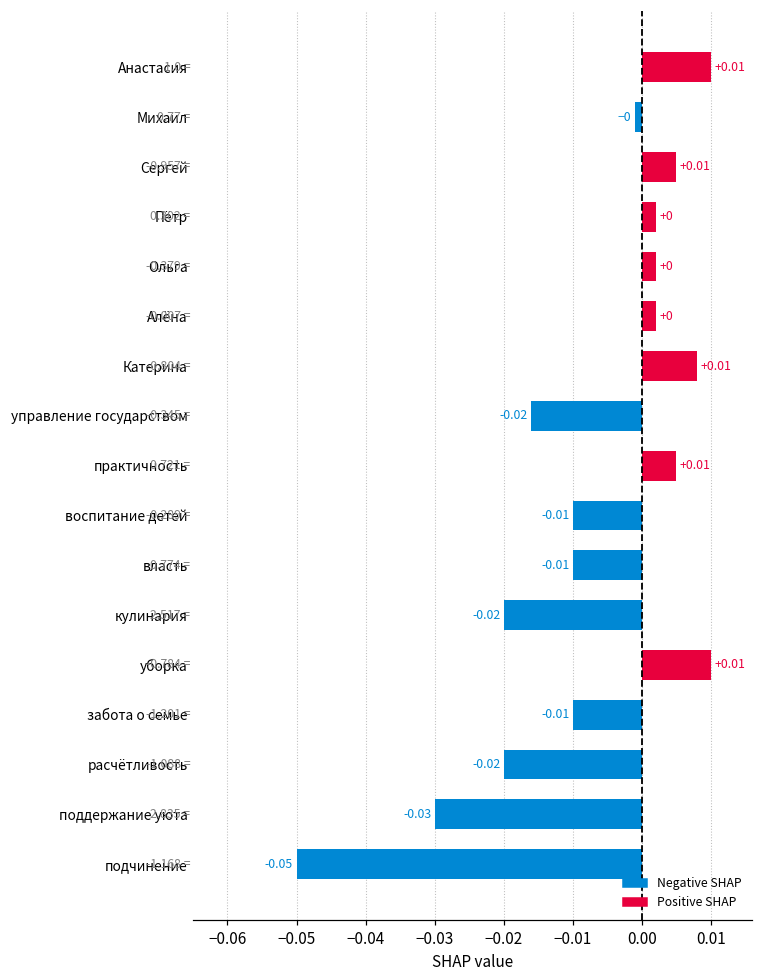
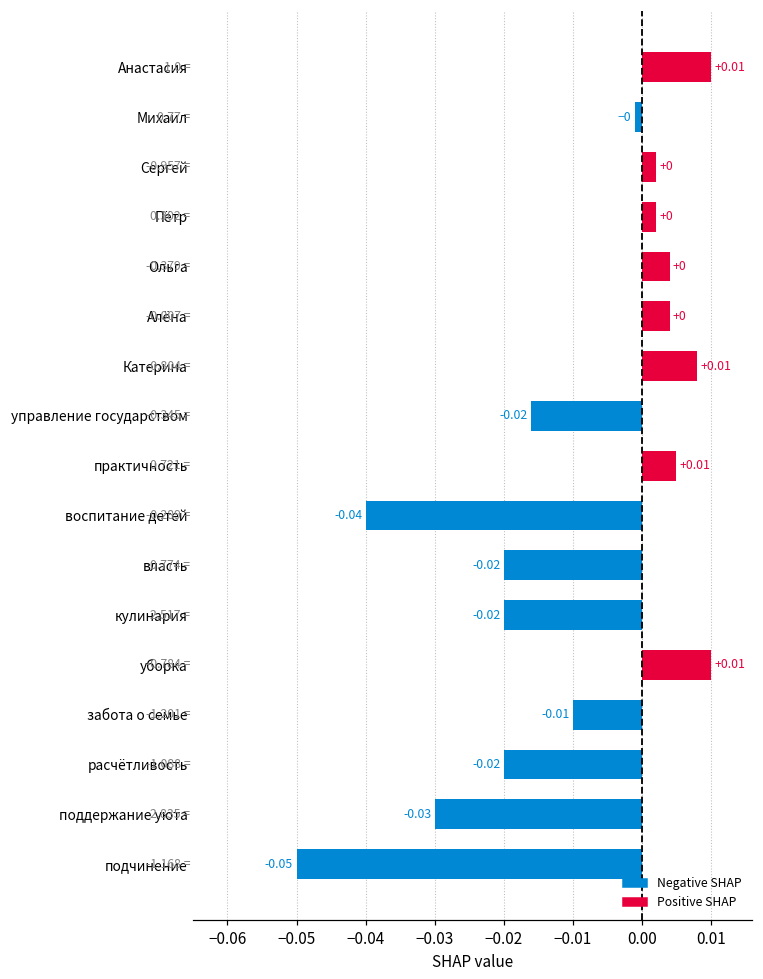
  {
    "Анастасия": "+0.01",
    "Михаил": "-0",
-   "Сергей": "+0.01",
+   "Сергей": "+0",
    "Пётр": "+0",
-   "Ольга": "0.002",
-   "Алёна": "0.002",
+   "Ольга": "0.004",
+   "Алёна": "0.004",
    "Катерина": "+0.01",
    "управление государством": "-0.02",
    "практичность": "+0.01",
-   "воспитание детей": "-0.01",
-   "власть": "-0.01",
+   "воспитание детей": "-0.04",
+   "власть": "-0.02",
    "кулинария": "-0.02",
    "уборка": "+0.01",
    "забота о семье": "-0.01",
    "расчётливость": "-0.02",
    "поддержание уюта": "-0.03",
    "подчинение": "-0.05"
  }
